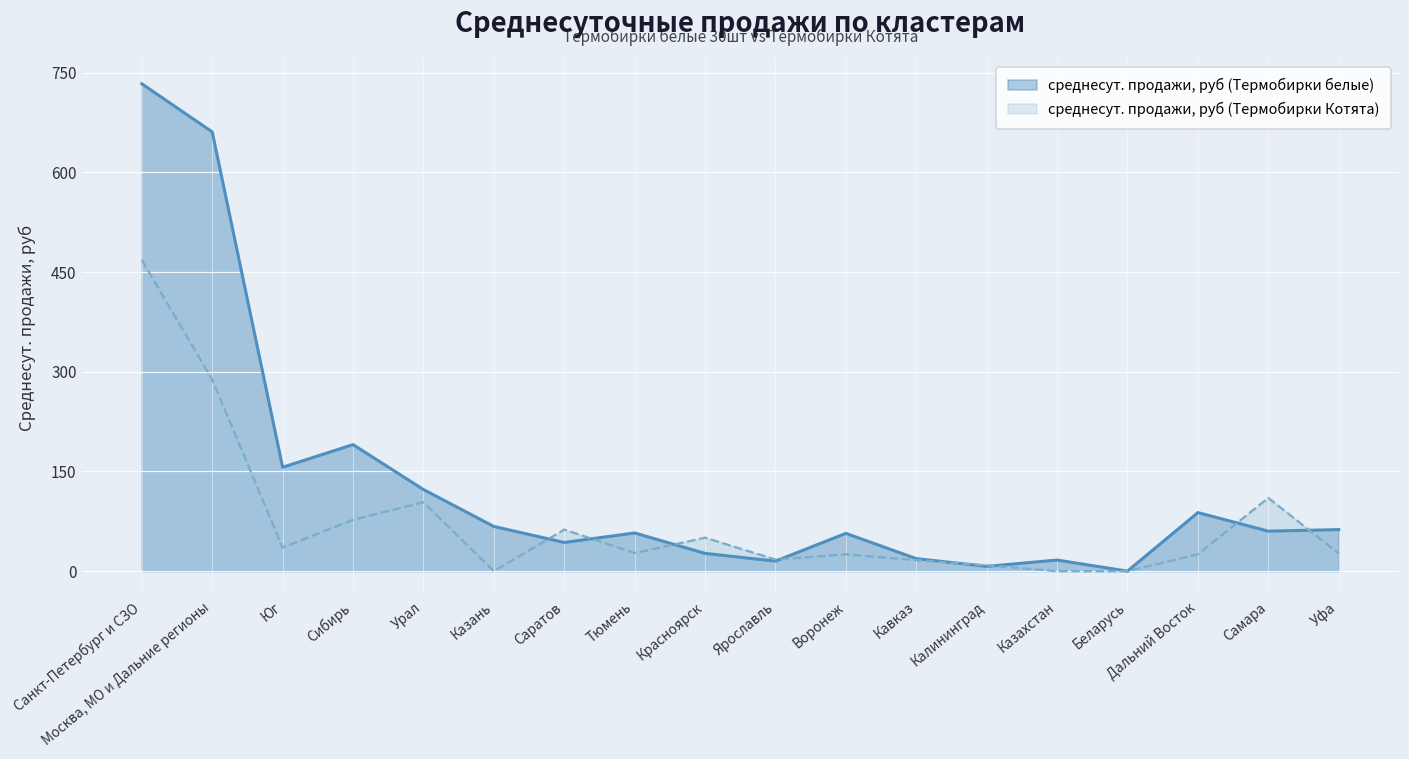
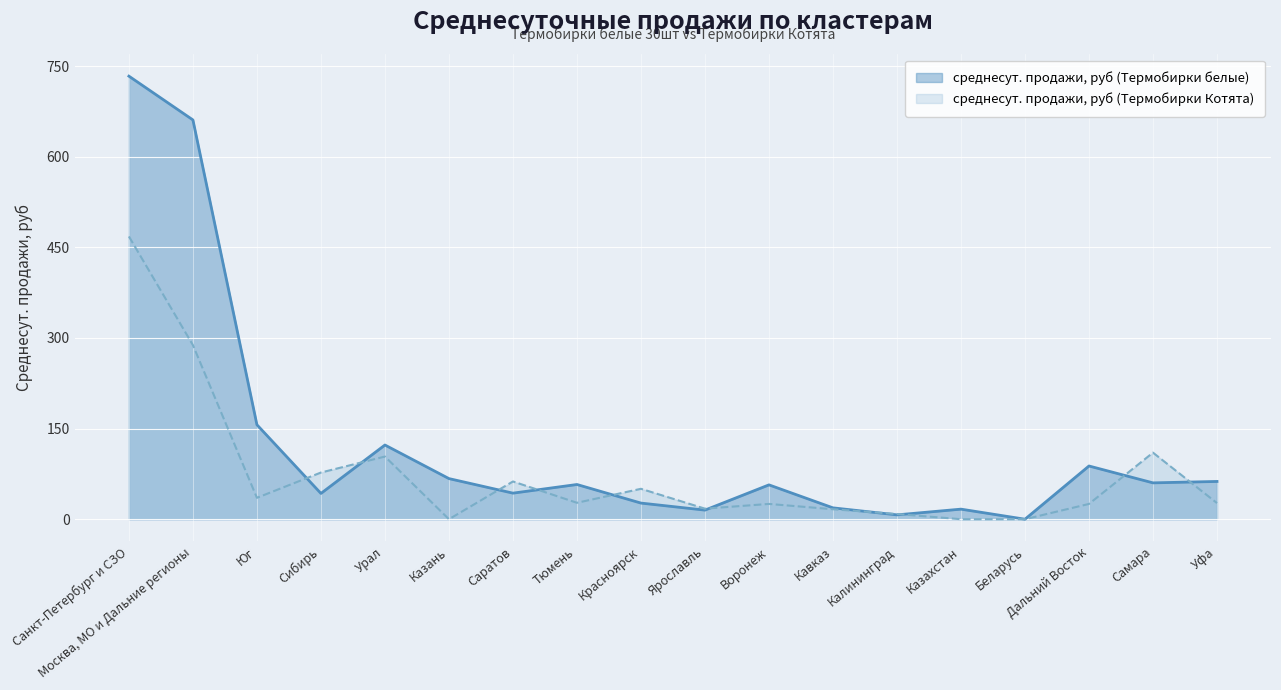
  {
    "среднесут. продажи, руб (Термобирки белые)": {
      "Санкт-Петербург и СЗО": 730,
      "Москва, МО и Дальние регионы": 660,
      "Юг": 160,
-     "Сибирь": 190,
+     "Сибирь": 40,
      "Урал": 120,
      "Казань": 70,
      "Саратов": 40,
      "Тюмень": 60,
      "Красноярск": 30,
      "Воронеж": 60,
      "Казахстан": 20,
      "Дальний Восток": 90,
      "Самара": 60,
      "Уфа": 60
    },
    "среднесут. продажи, руб (Термобирки Котята)": {
      "Санкт-Петербург и СЗО": 470,
      "Москва, МО и Дальние регионы": 290,
      "Юг": 40,
      "Сибирь": 80,
      "Урал": 100,
      "Казань": 0,
      "Саратов": 60,
      "Тюмень": 30,
      "Красноярск": 50,
      "Воронеж": 30,
      "Казахстан": 0,
      "Дальний Восток": 30,
      "Самара": 110,
      "Уфа": 30
    }
  }
